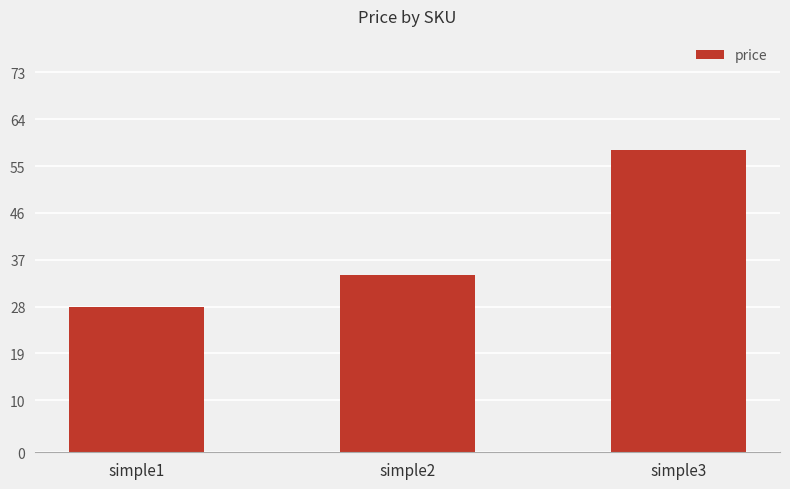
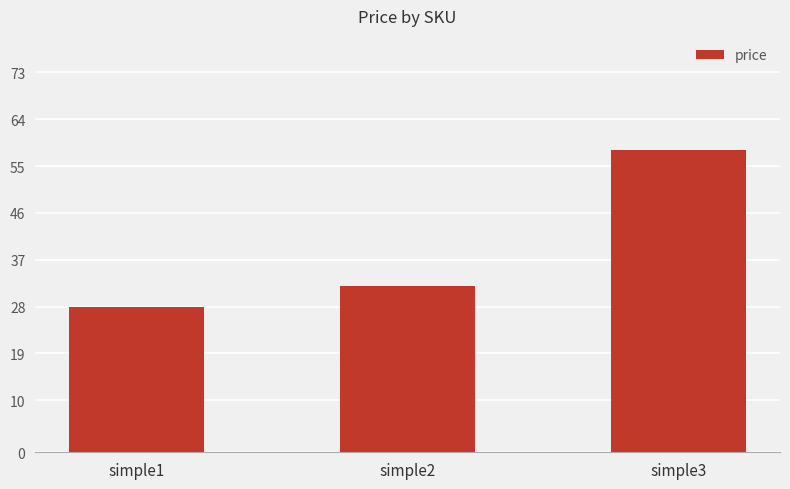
  {
    "simple1": 28,
-   "simple2": 34,
+   "simple2": 32,
    "simple3": 58
  }
